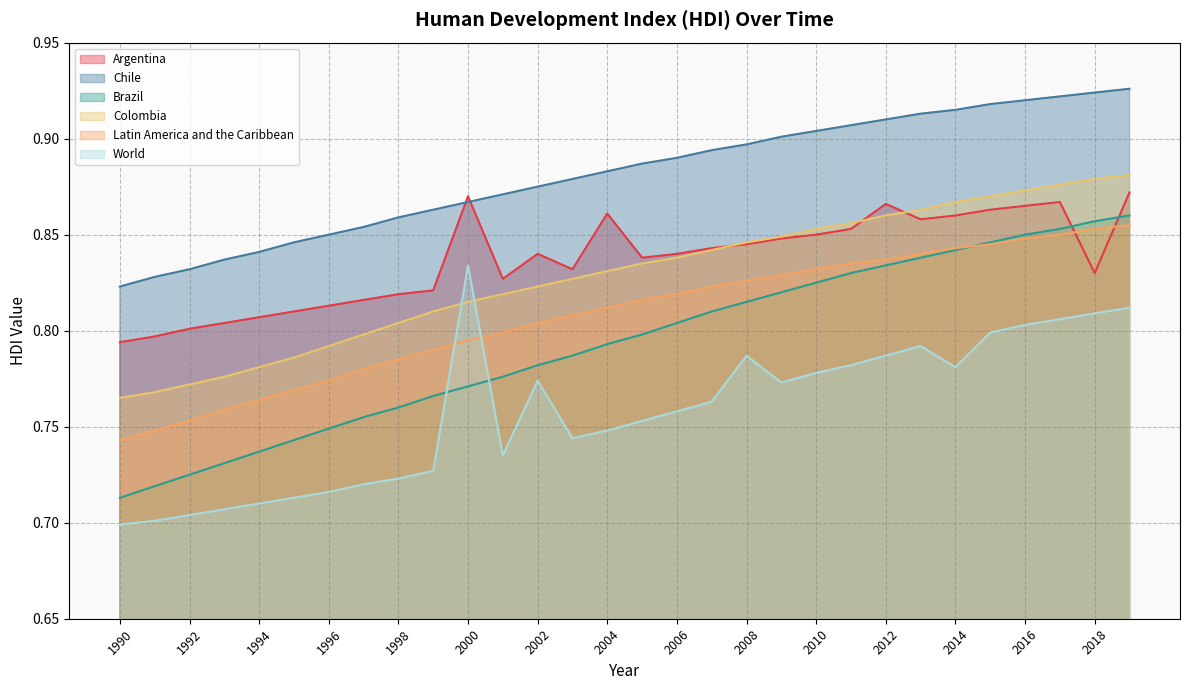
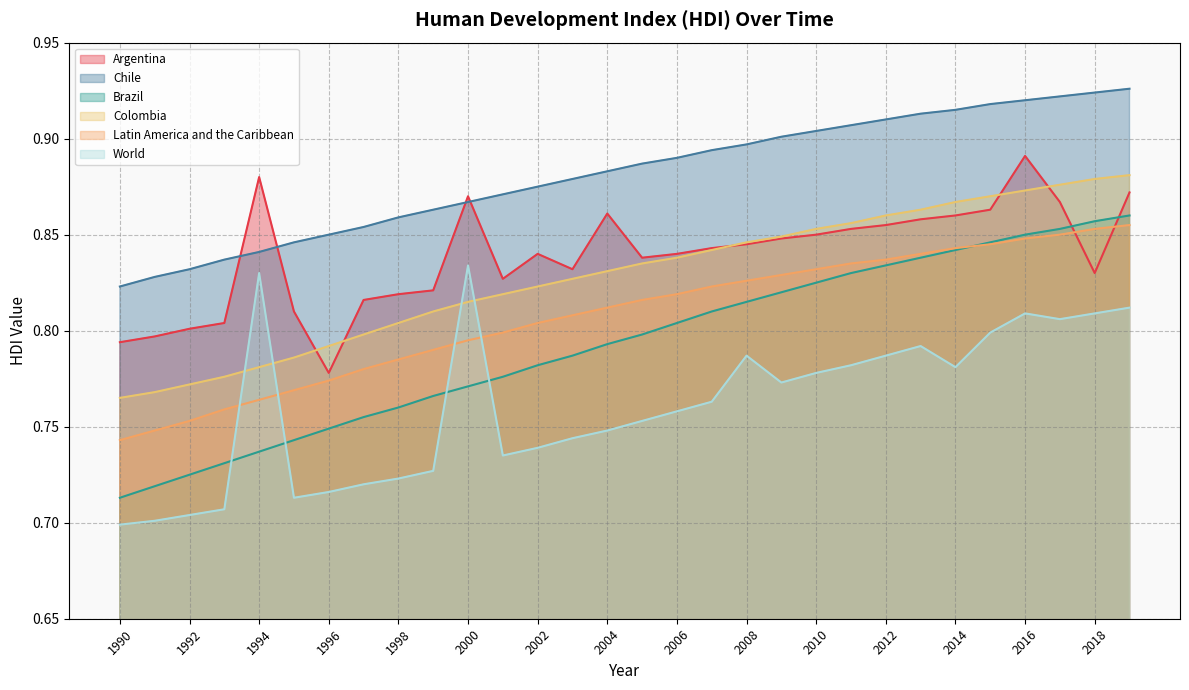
  {
    "Argentina": {
      "1990": 0.794,
      "1992": 0.801,
-     "1994": 0.807,
-     "1996": 0.813,
+     "1994": 0.880,
+     "1996": 0.778,
      "1998": 0.819,
      "2000": 0.870,
      "2002": 0.840,
      "2004": 0.861,
      "2006": 0.840,
      "2010": 0.850,
-     "2012": 0.866,
+     "2012": 0.855,
      "2014": 0.860,
-     "2016": 0.865,
+     "2016": 0.891,
      "2018": 0.830
    },
    "World": {
      "1990": 0.699,
      "1992": 0.704,
-     "1994": 0.71,
+     "1994": 0.83,
      "1996": 0.716,
      "1998": 0.723,
      "2000": 0.834,
-     "2002": 0.774,
+     "2002": 0.739,
      "2004": 0.748,
      "2006": 0.758,
      "2008": 0.787,
      "2010": 0.778,
      "2012": 0.787,
      "2014": 0.781,
-     "2016": 0.803,
+     "2016": 0.809,
      "2018": 0.809
    }
  }
